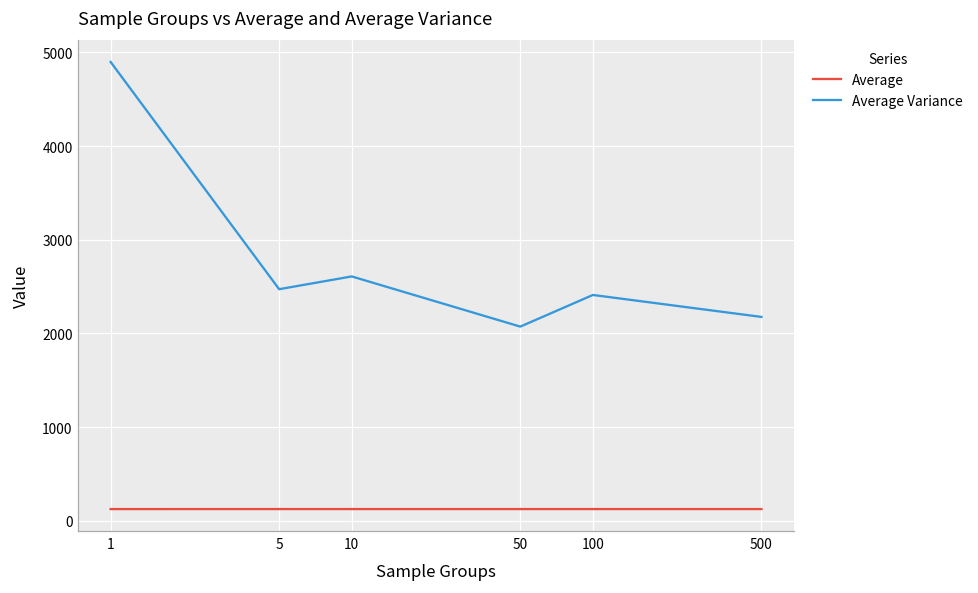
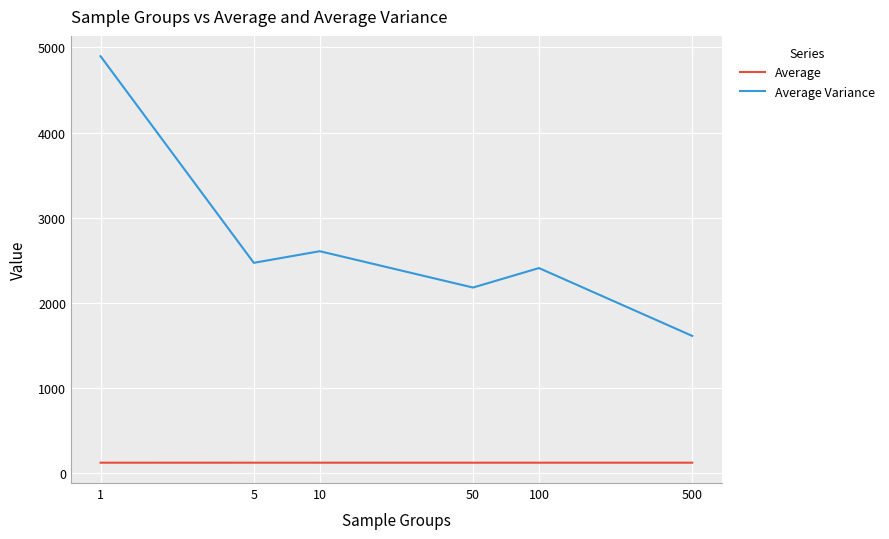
  {
    "Average": {
      "1": 100,
      "5": 100,
      "10": 100,
      "50": 100,
      "100": 100,
      "500": 100
    },
    "Average Variance": {
      "1": 4900,
      "5": 2500,
      "10": 2600,
-     "50": 2100,
+     "50": 2200,
      "100": 2400,
-     "500": 2200
+     "500": 1600
    }
  }
